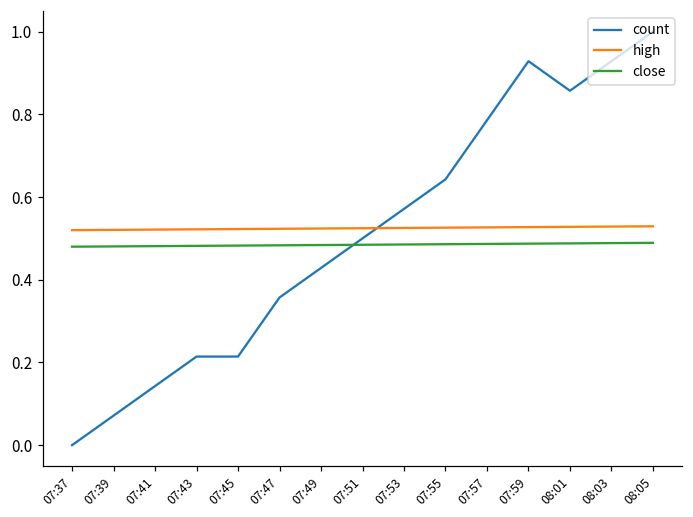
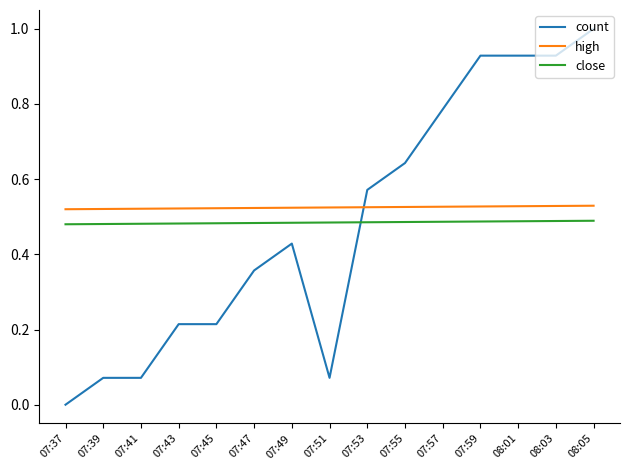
  {
    "count": {
      "07:37": 0.00,
      "07:39": 0.07,
-     "07:41": 0.14,
+     "07:41": 0.07,
      "07:43": 0.21,
      "07:45": 0.21,
      "07:47": 0.36,
      "07:49": 0.43,
-     "07:51": 0.50,
+     "07:51": 0.07,
      "07:53": 0.57,
      "07:55": 0.64,
      "07:57": 0.79,
      "07:59": 0.93,
-     "08:01": 0.86
+     "08:01": 0.93
    },
    "high": {
      "07:37": 0.52,
      "07:39": 0.52,
      "07:41": 0.52,
      "07:43": 0.52,
      "07:45": 0.52,
      "07:47": 0.52,
      "07:49": 0.52,
      "07:51": 0.52,
      "07:53": 0.53,
      "07:55": 0.53,
      "07:57": 0.53,
      "07:59": 0.53,
      "08:01": 0.53,
      "08:03": 0.53,
      "08:05": 0.53
    },
    "close": {
      "07:37": 0.48,
      "07:39": 0.48,
      "07:41": 0.48,
      "07:43": 0.48,
      "07:45": 0.48,
      "07:47": 0.48,
      "07:49": 0.48,
      "07:51": 0.48,
      "07:53": 0.49,
      "07:55": 0.49,
      "07:57": 0.49,
      "07:59": 0.49,
      "08:01": 0.49,
      "08:03": 0.49,
      "08:05": 0.49
    }
  }
